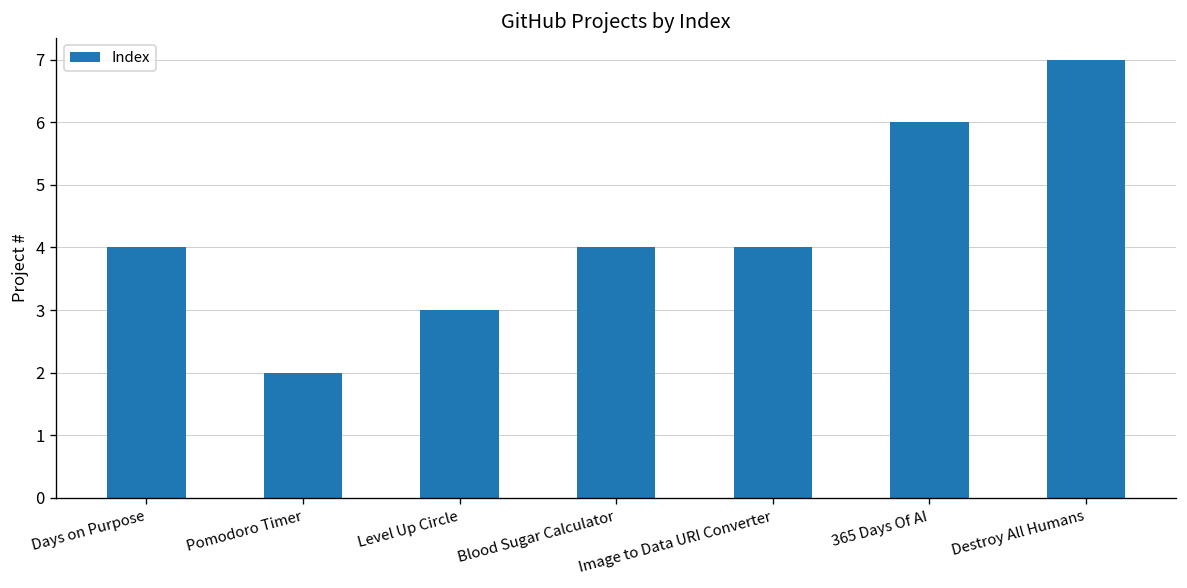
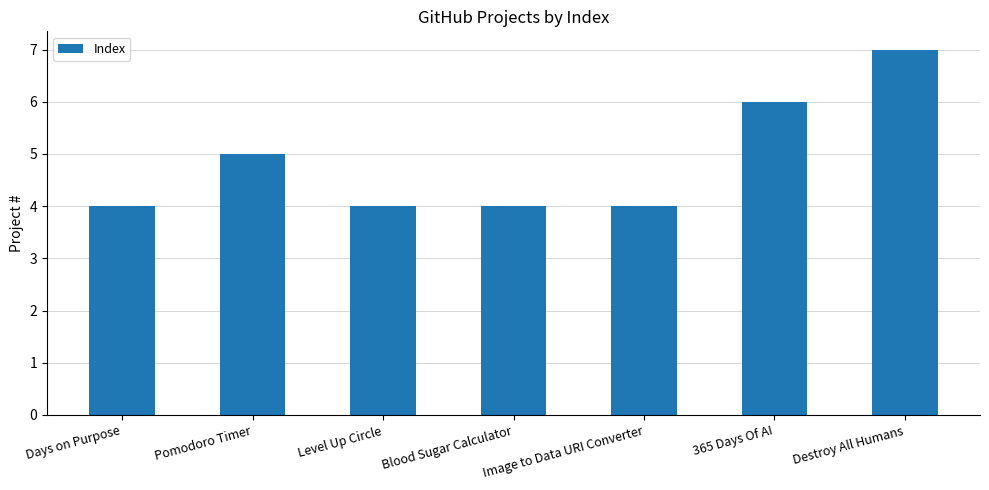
  {
    "Days on Purpose": 4,
-   "Pomodoro Timer": 2,
-   "Level Up Circle": 3,
+   "Pomodoro Timer": 5,
+   "Level Up Circle": 4,
    "Blood Sugar Calculator": 4,
    "Image to Data URI Converter": 4,
    "365 Days Of AI": 6,
    "Destroy All Humans": 7
  }
